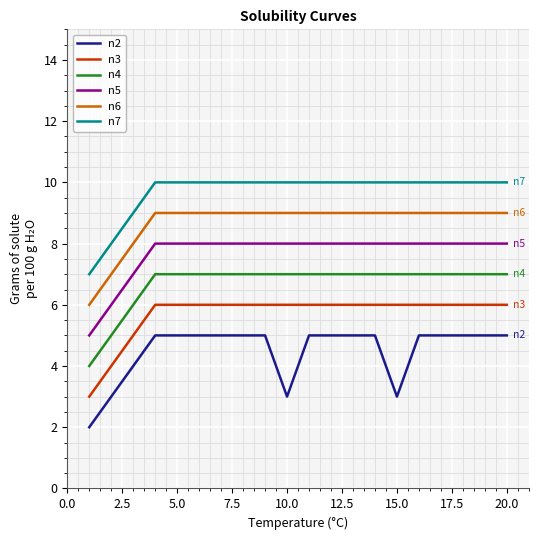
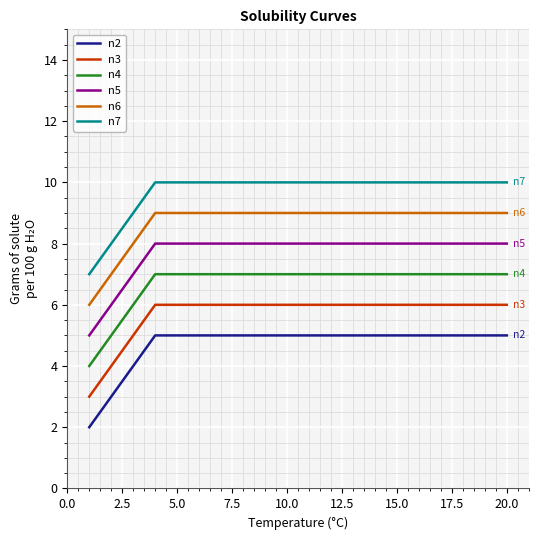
  {
    "n2": {
      "5.0": 5,
-     "10.0": 3,
-     "15.0": 3,
+     "10.0": 5,
+     "15.0": 5,
      "20.0": 5
    },
    "n4": {
      "5.0": 7,
      "10.0": 7,
      "15.0": 7,
      "20.0": 7
    },
    "n5": {
      "5.0": 8,
      "10.0": 8,
      "15.0": 8,
      "20.0": 8
    },
    "n7": {
      "5.0": 10,
      "10.0": 10,
      "15.0": 10,
      "20.0": 10
    }
  }
